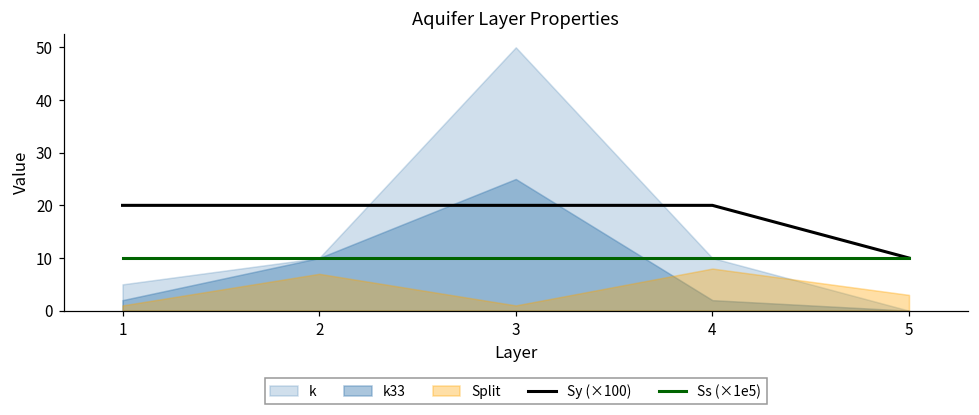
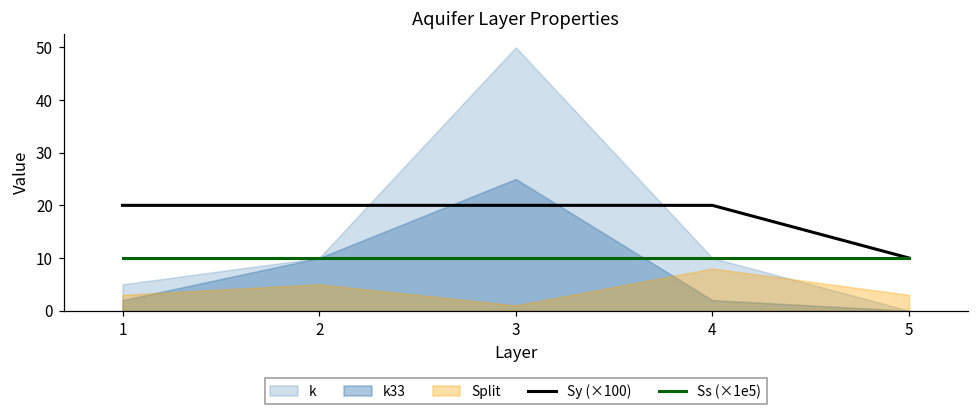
  {
    "Sy (×100)": {
      "1": 20,
      "2": 20,
      "3": 20,
      "4": 20
    },
    "Ss (×1e5)": {
      "1": 10,
      "3": 10
    },
    "Split": {
-     "1": 1,
-     "2": 7,
+     "1": 3,
+     "2": 5,
      "3": 1,
      "4": 8,
      "5": 3
    }
  }
